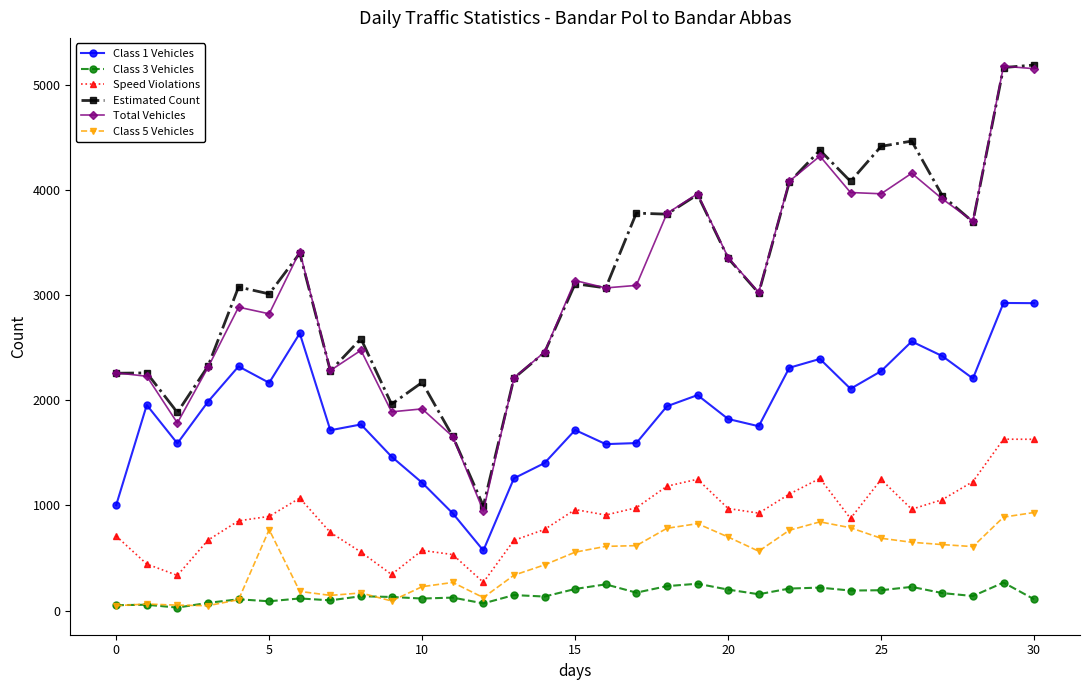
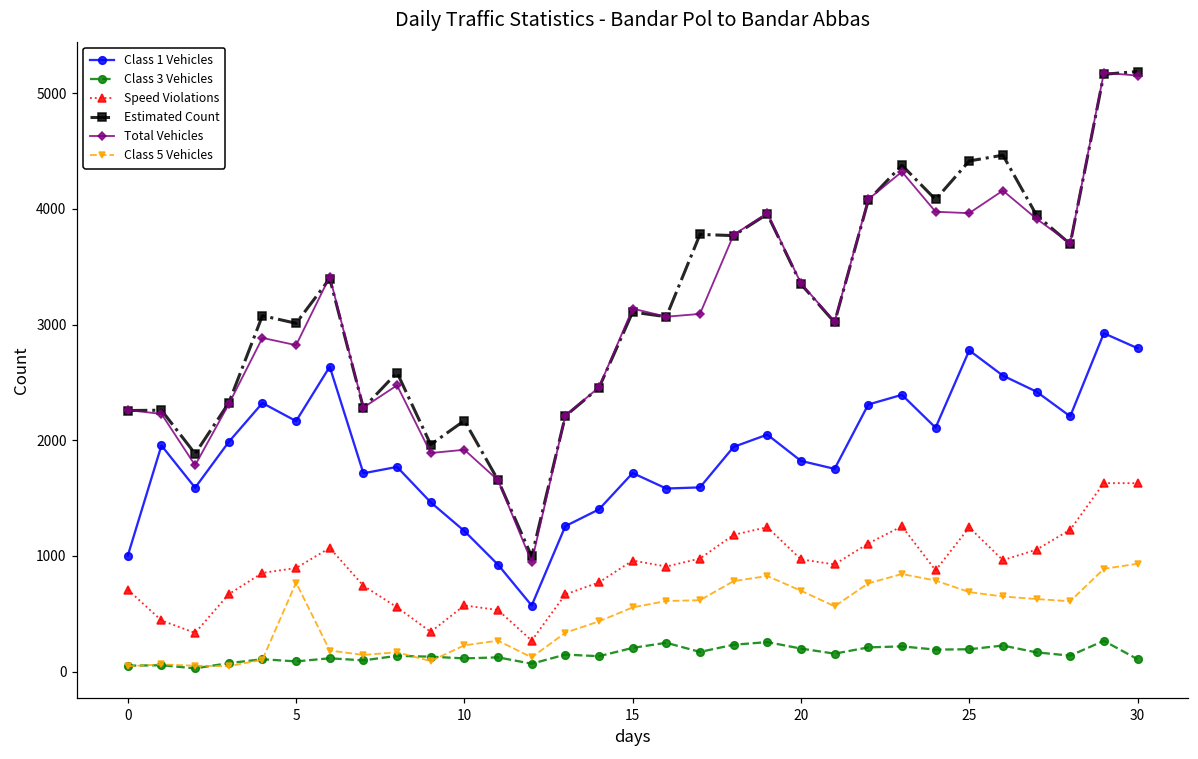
  {
    "Class 1 Vehicles": {
      "0": 1000,
      "5": 2170,
      "10": 1220,
      "15": 1720,
      "20": 1820,
-     "25": 2280,
-     "30": 2920
+     "25": 2780,
+     "30": 2800
    },
    "Class 3 Vehicles": {
      "5": 90,
      "10": 120,
      "15": 210,
      "20": 200,
      "25": 190,
      "30": 110
    },
    "Speed Violations": {
      "0": 710,
      "5": 900,
      "10": 570,
      "15": 960,
      "20": 970,
      "25": 1250,
      "30": 1630
    },
    "Estimated Count": {
      "5": 3010,
      "10": 2170,
      "15": 3110,
      "25": 4410,
      "30": 5190
    },
    "Total Vehicles": {
      "5": 2820,
      "10": 1920,
      "15": 3140,
      "25": 3960,
      "30": 5150
    },
    "Class 5 Vehicles": {
      "5": 770,
      "10": 230,
      "15": 560,
      "20": 700,
      "25": 690,
      "30": 930
    }
  }
